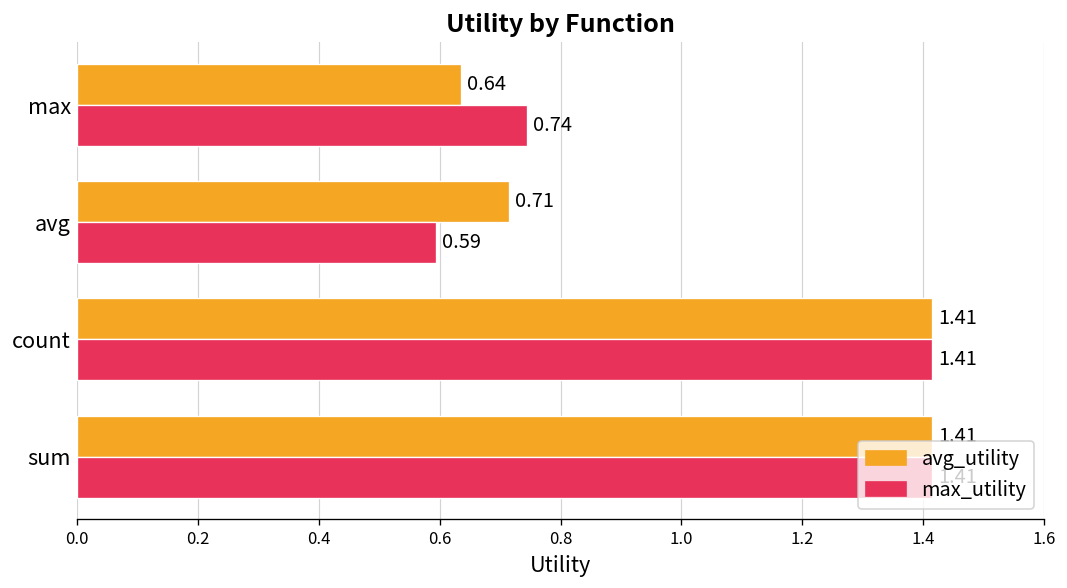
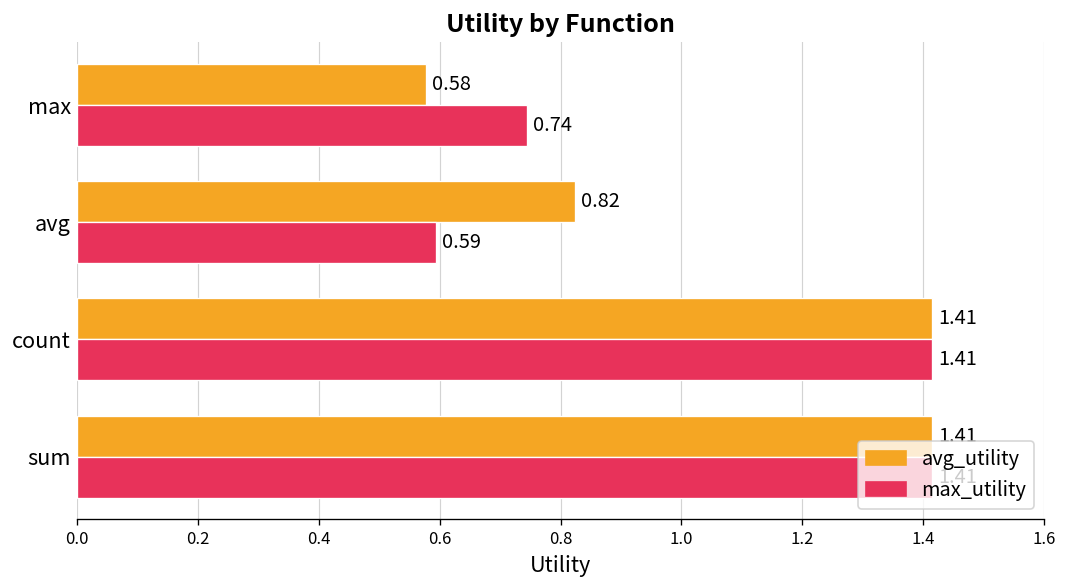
  {
    "avg_utility": {
-     "max": 0.64,
-     "avg": 0.71,
+     "max": 0.58,
+     "avg": 0.82,
      "count": 1.41
    },
    "max_utility": {
      "max": 0.74,
      "avg": 0.59,
      "count": 1.41
    }
  }
